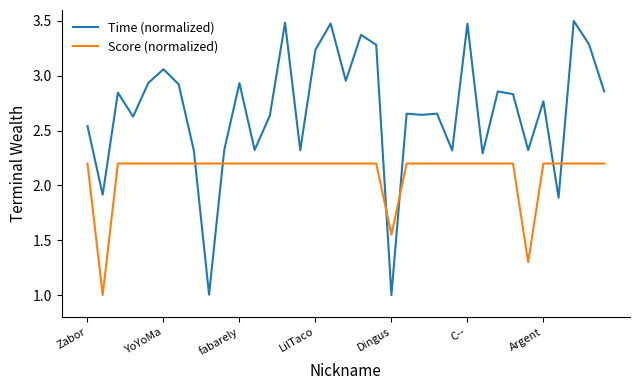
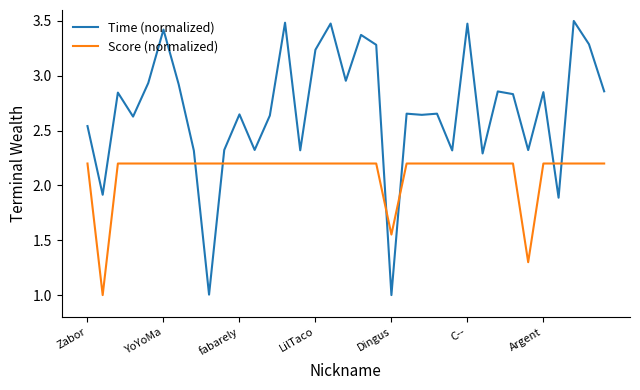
  {
    "Time (normalized)": {
      "Zabor": 2.54,
-     "YoYoMa": 3.06,
-     "fabarely": 2.93,
+     "YoYoMa": 3.42,
+     "fabarely": 2.65,
      "LilTaco": 3.24,
      "Dingus": 1.00,
      "C--": 3.48,
-     "Argent": 2.77
+     "Argent": 2.85
    },
    "Score (normalized)": {
      "Zabor": 2.20,
      "YoYoMa": 2.20,
      "fabarely": 2.20,
      "LilTaco": 2.20,
      "Dingus": 1.55,
      "C--": 2.20,
      "Argent": 2.20
    }
  }
